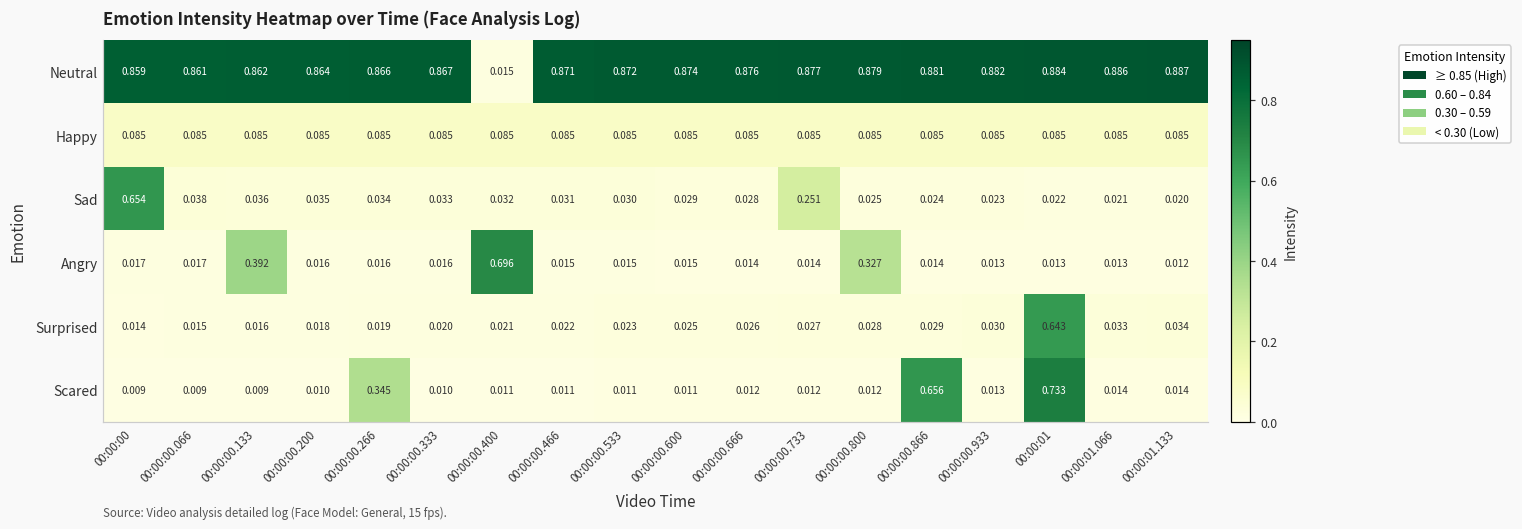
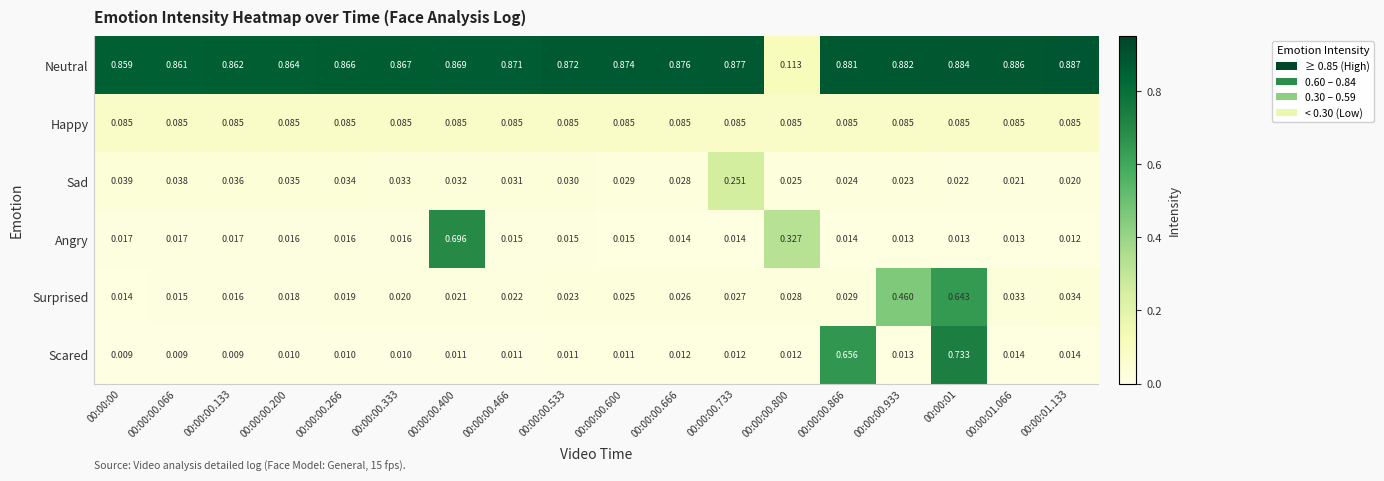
  {
    "Neutral": {
      "00:00:00": 0.859,
      "00:00:00.066": 0.861,
      "00:00:00.133": 0.862,
      "00:00:00.200": 0.864,
      "00:00:00.266": 0.866,
      "00:00:00.333": 0.867,
-     "00:00:00.400": 0.015,
+     "00:00:00.400": 0.869,
      "00:00:00.466": 0.871,
      "00:00:00.533": 0.872,
      "00:00:00.600": 0.874,
      "00:00:00.666": 0.876,
      "00:00:00.733": 0.877,
-     "00:00:00.800": 0.879,
+     "00:00:00.800": 0.113,
      "00:00:00.866": 0.881,
      "00:00:00.933": 0.882,
      "00:00:01": 0.884,
      "00:00:01.066": 0.886,
      "00:00:01.133": 0.887
    },
    "Happy": {
      "00:00:00": 0.085,
      "00:00:00.066": 0.085,
      "00:00:00.133": 0.085,
      "00:00:00.200": 0.085,
      "00:00:00.266": 0.085,
      "00:00:00.333": 0.085,
      "00:00:00.400": 0.085,
      "00:00:00.466": 0.085,
      "00:00:00.533": 0.085,
      "00:00:00.600": 0.085,
      "00:00:00.666": 0.085,
      "00:00:00.733": 0.085,
      "00:00:00.800": 0.085,
      "00:00:00.866": 0.085,
      "00:00:00.933": 0.085,
      "00:00:01": 0.085,
      "00:00:01.066": 0.085,
      "00:00:01.133": 0.085
    },
    "Sad": {
-     "00:00:00": 0.654,
+     "00:00:00": 0.039,
      "00:00:00.066": 0.038,
      "00:00:00.133": 0.036,
      "00:00:00.200": 0.035,
      "00:00:00.266": 0.034,
      "00:00:00.333": 0.033,
      "00:00:00.400": 0.032,
      "00:00:00.466": 0.031,
      "00:00:00.533": 0.030,
      "00:00:00.600": 0.029,
      "00:00:00.666": 0.028,
      "00:00:00.733": 0.251,
      "00:00:00.800": 0.025,
      "00:00:00.866": 0.024,
      "00:00:00.933": 0.023,
      "00:00:01": 0.022,
      "00:00:01.066": 0.021,
      "00:00:01.133": 0.020
    },
    "Angry": {
      "00:00:00": 0.017,
      "00:00:00.066": 0.017,
-     "00:00:00.133": 0.392,
+     "00:00:00.133": 0.017,
      "00:00:00.200": 0.016,
      "00:00:00.266": 0.016,
      "00:00:00.333": 0.016,
      "00:00:00.400": 0.696,
      "00:00:00.466": 0.015,
      "00:00:00.533": 0.015,
      "00:00:00.600": 0.015,
      "00:00:00.666": 0.014,
      "00:00:00.733": 0.014,
      "00:00:00.800": 0.327,
      "00:00:00.866": 0.014,
      "00:00:00.933": 0.013,
      "00:00:01": 0.013,
      "00:00:01.066": 0.013,
      "00:00:01.133": 0.012
    },
    "Surprised": {
      "00:00:00": 0.014,
      "00:00:00.066": 0.015,
      "00:00:00.133": 0.016,
      "00:00:00.200": 0.018,
      "00:00:00.266": 0.019,
      "00:00:00.333": 0.020,
      "00:00:00.400": 0.021,
      "00:00:00.466": 0.022,
      "00:00:00.533": 0.023,
      "00:00:00.600": 0.025,
      "00:00:00.666": 0.026,
      "00:00:00.733": 0.027,
      "00:00:00.800": 0.028,
      "00:00:00.866": 0.029,
-     "00:00:00.933": 0.030,
+     "00:00:00.933": 0.460,
      "00:00:01": 0.643,
      "00:00:01.066": 0.033,
      "00:00:01.133": 0.034
    },
    "Scared": {
      "00:00:00": 0.009,
      "00:00:00.066": 0.009,
      "00:00:00.133": 0.009,
      "00:00:00.200": 0.010,
-     "00:00:00.266": 0.345,
+     "00:00:00.266": 0.010,
      "00:00:00.333": 0.010,
      "00:00:00.400": 0.011,
      "00:00:00.466": 0.011,
      "00:00:00.533": 0.011,
      "00:00:00.600": 0.011,
      "00:00:00.666": 0.012,
      "00:00:00.733": 0.012,
      "00:00:00.800": 0.012,
      "00:00:00.866": 0.656,
      "00:00:00.933": 0.013,
      "00:00:01": 0.733,
      "00:00:01.066": 0.014,
      "00:00:01.133": 0.014
    }
  }
